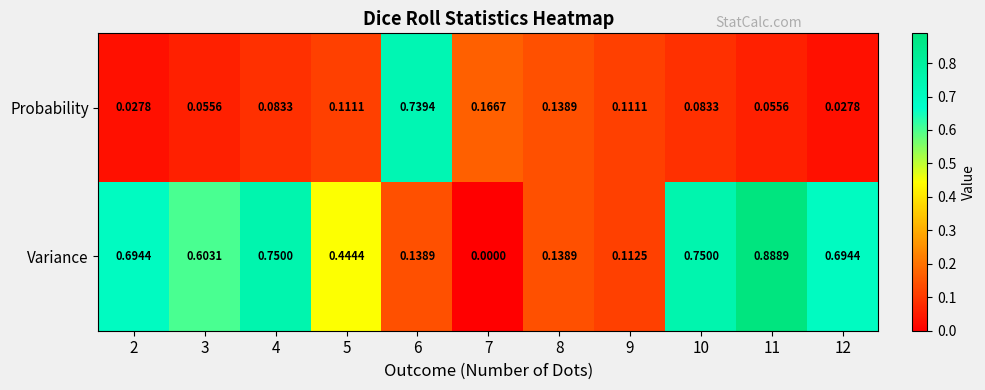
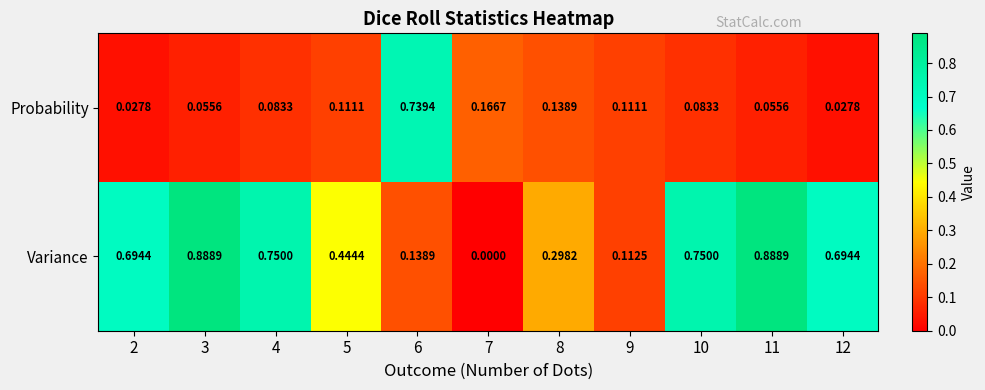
  {
    "Probability": {
      "2": 0.0278,
      "3": 0.0556,
      "4": 0.0833,
      "5": 0.1111,
      "6": 0.7394,
      "7": 0.1667,
      "8": 0.1389,
      "9": 0.1111,
      "10": 0.0833,
      "11": 0.0556,
      "12": 0.0278
    },
    "Variance": {
      "2": 0.6944,
-     "3": 0.6031,
+     "3": 0.8889,
      "4": 0.7500,
      "5": 0.4444,
      "6": 0.1389,
      "7": 0.0000,
-     "8": 0.1389,
+     "8": 0.2982,
      "9": 0.1125,
      "10": 0.7500,
      "11": 0.8889,
      "12": 0.6944
    }
  }
